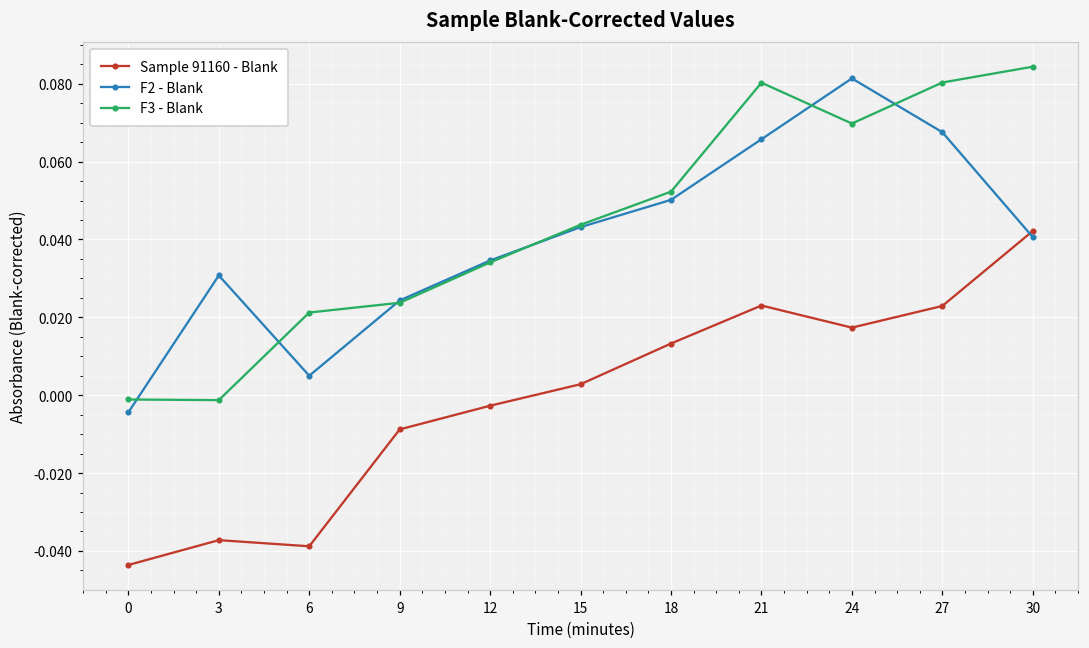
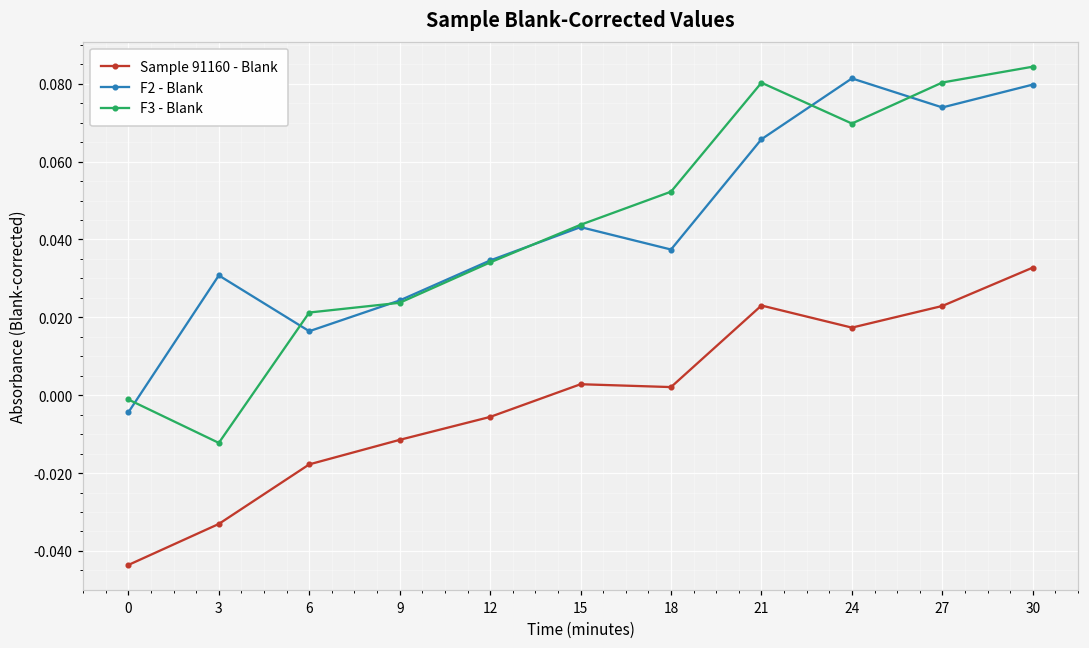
  {
    "Sample 91160 - Blank": {
      "0": -0.044,
-     "3": -0.037,
-     "6": -0.039,
-     "9": -0.009,
-     "12": -0.003,
+     "3": -0.033,
+     "6": -0.018,
+     "9": -0.011,
+     "12": -0.006,
      "15": 0.003,
-     "18": 0.013,
+     "18": 0.002,
      "21": 0.023,
      "24": 0.017,
      "27": 0.023,
-     "30": 0.042
+     "30": 0.033
    },
    "F2 - Blank": {
      "0": -0.004,
      "3": 0.031,
-     "6": 0.005,
-     "18": 0.050,
+     "6": 0.016,
+     "18": 0.037,
      "21": 0.066,
      "24": 0.081,
-     "27": 0.068,
-     "30": 0.041
+     "27": 0.074,
+     "30": 0.080
    },
    "F3 - Blank": {
      "0": -0.001,
-     "3": -0.001,
+     "3": -0.012,
      "6": 0.021,
      "18": 0.052,
      "21": 0.080,
      "24": 0.070,
      "27": 0.080,
      "30": 0.084
    }
  }
